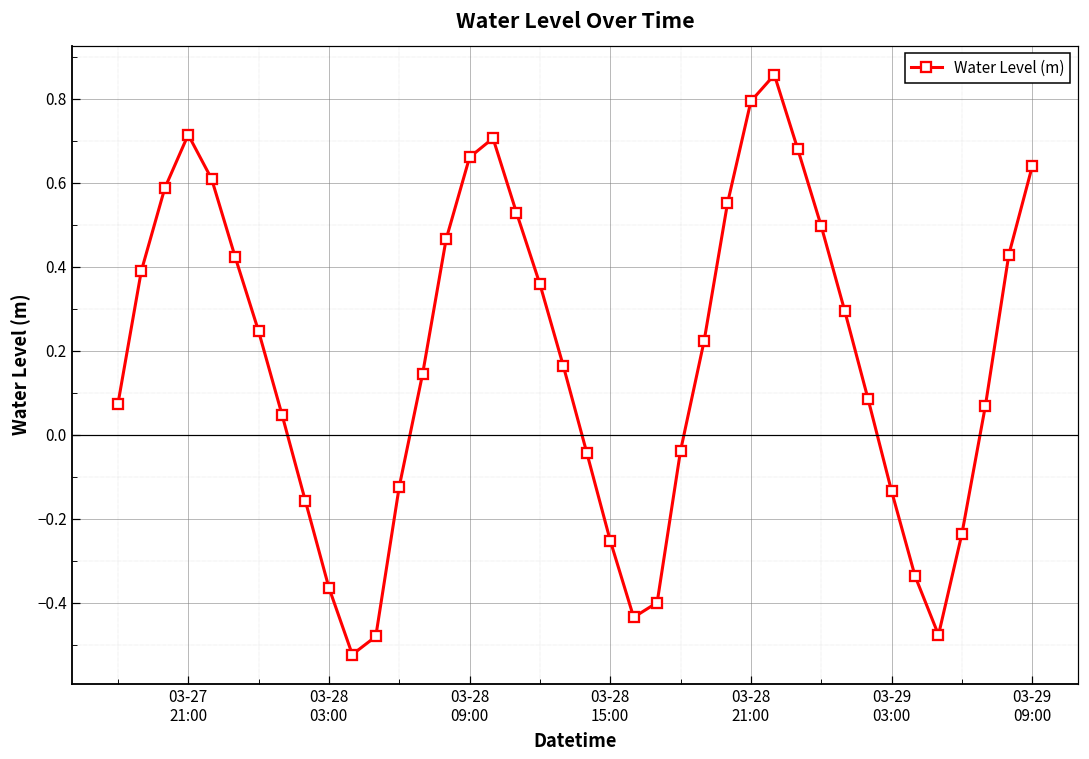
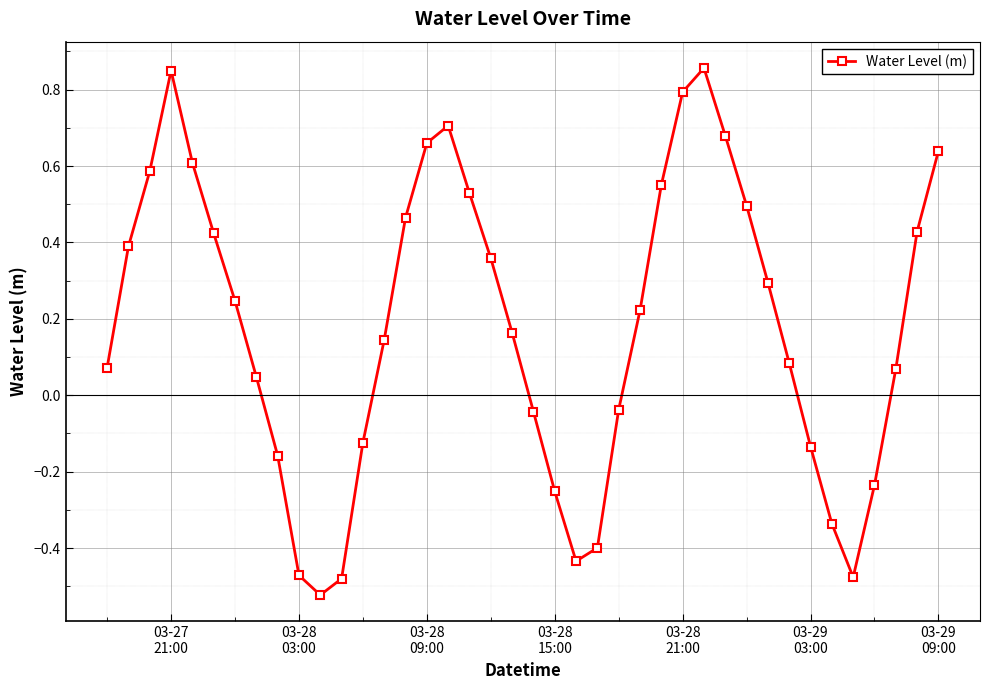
  {
-   "03-27 21:00": 0.71,
-   "03-28 03:00": -0.36,
+   "03-27 21:00": 0.85,
+   "03-28 03:00": -0.47,
    "03-28 09:00": 0.66,
    "03-28 15:00": -0.25,
    "03-28 21:00": 0.79,
    "03-29 03:00": -0.13,
    "03-29 09:00": 0.64
  }
